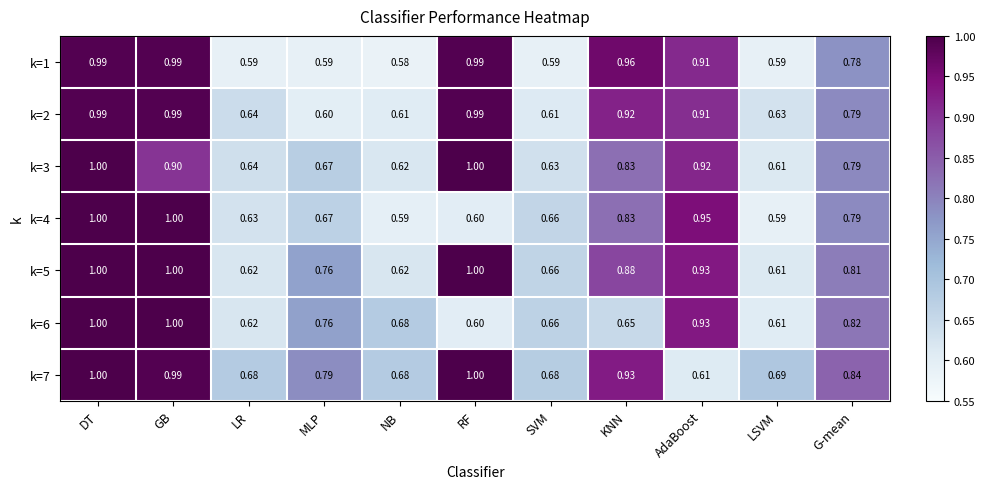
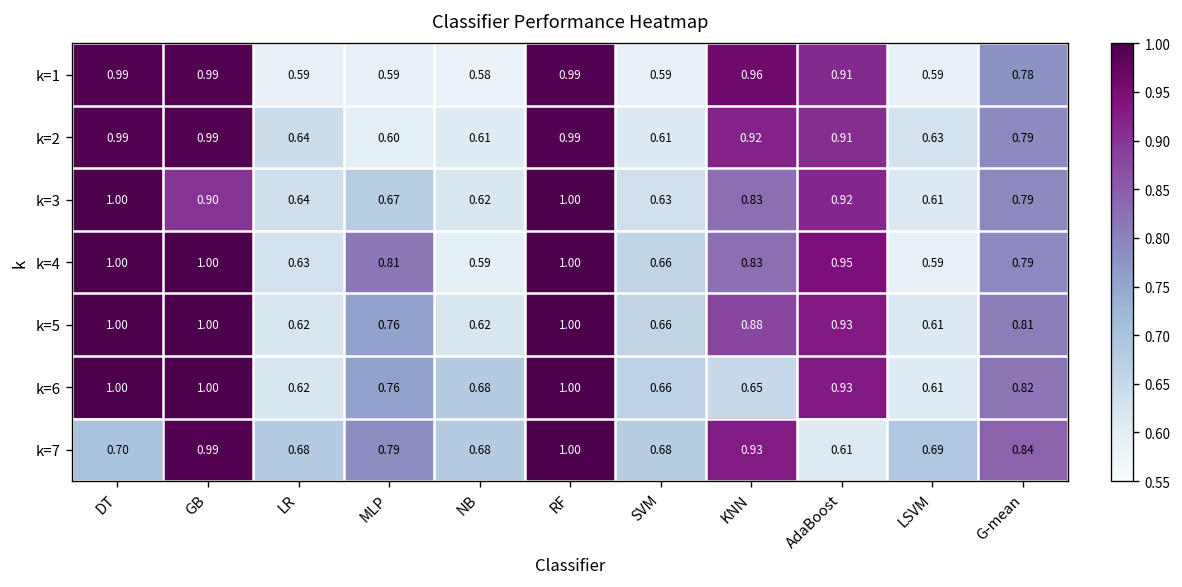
  {
    "k=1": {
      "DT": 0.99,
      "GB": 0.99,
      "LR": 0.59,
      "MLP": 0.59,
      "NB": 0.58,
      "RF": 0.99,
      "SVM": 0.59,
      "KNN": 0.96,
      "AdaBoost": 0.91,
      "LSVM": 0.59,
      "G-mean": 0.78
    },
    "k=2": {
      "DT": 0.99,
      "GB": 0.99,
      "LR": 0.64,
      "MLP": 0.60,
      "NB": 0.61,
      "RF": 0.99,
      "SVM": 0.61,
      "KNN": 0.92,
      "AdaBoost": 0.91,
      "LSVM": 0.63,
      "G-mean": 0.79
    },
    "k=3": {
      "DT": 1.00,
      "GB": 0.90,
      "LR": 0.64,
      "MLP": 0.67,
      "NB": 0.62,
      "RF": 1.00,
      "SVM": 0.63,
      "KNN": 0.83,
      "AdaBoost": 0.92,
      "LSVM": 0.61,
      "G-mean": 0.79
    },
    "k=4": {
      "DT": 1.00,
      "GB": 1.00,
      "LR": 0.63,
-     "MLP": 0.67,
+     "MLP": 0.81,
      "NB": 0.59,
-     "RF": 0.60,
+     "RF": 1.00,
      "SVM": 0.66,
      "KNN": 0.83,
      "AdaBoost": 0.95,
      "LSVM": 0.59,
      "G-mean": 0.79
    },
    "k=5": {
      "DT": 1.00,
      "GB": 1.00,
      "LR": 0.62,
      "MLP": 0.76,
      "NB": 0.62,
      "RF": 1.00,
      "SVM": 0.66,
      "KNN": 0.88,
      "AdaBoost": 0.93,
      "LSVM": 0.61,
      "G-mean": 0.81
    },
    "k=6": {
      "DT": 1.00,
      "GB": 1.00,
      "LR": 0.62,
      "MLP": 0.76,
      "NB": 0.68,
-     "RF": 0.60,
+     "RF": 1.00,
      "SVM": 0.66,
      "KNN": 0.65,
      "AdaBoost": 0.93,
      "LSVM": 0.61,
      "G-mean": 0.82
    },
    "k=7": {
-     "DT": 1.00,
+     "DT": 0.70,
      "GB": 0.99,
      "LR": 0.68,
      "MLP": 0.79,
      "NB": 0.68,
      "RF": 1.00,
      "SVM": 0.68,
      "KNN": 0.93,
      "AdaBoost": 0.61,
      "LSVM": 0.69,
      "G-mean": 0.84
    }
  }
